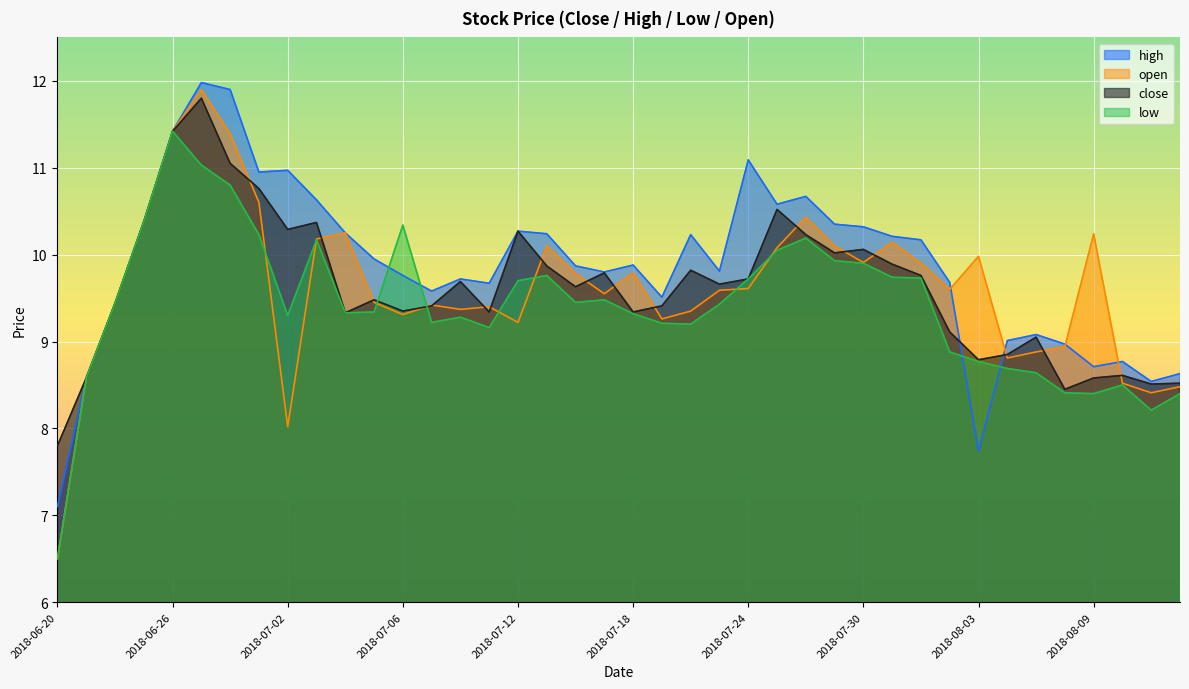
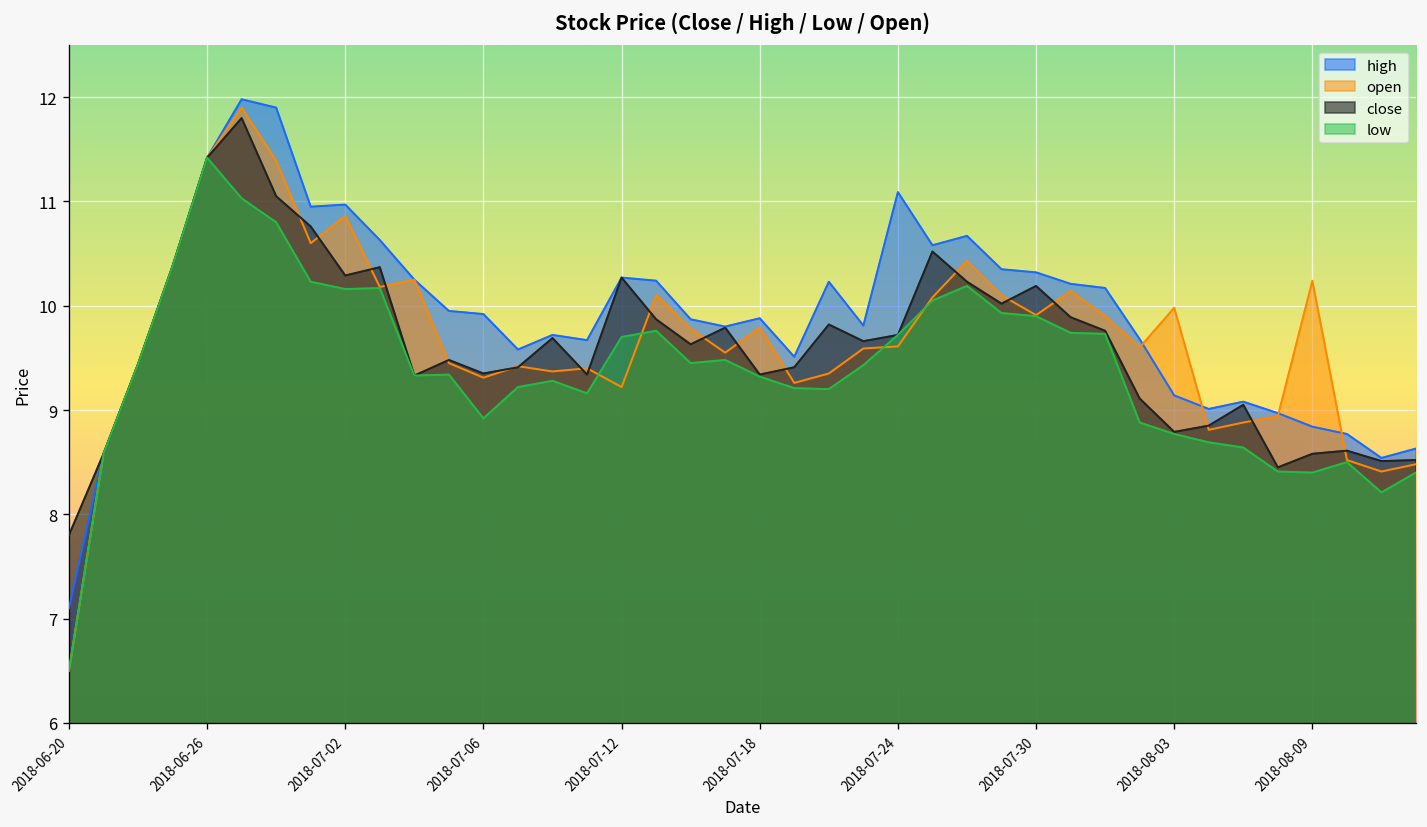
  {
    "high": {
      "2018-06-20": 7.1,
      "2018-07-02": 11.0,
-     "2018-07-06": 9.8,
+     "2018-07-06": 9.9,
      "2018-07-18": 9.9,
      "2018-07-24": 11.1,
      "2018-07-30": 10.3,
-     "2018-08-03": 7.7,
-     "2018-08-09": 8.7
+     "2018-08-03": 9.1,
+     "2018-08-09": 8.8
    },
    "open": {
-     "2018-07-02": 8.0,
+     "2018-07-02": 10.9,
      "2018-07-06": 9.3,
      "2018-07-12": 9.2,
      "2018-07-18": 9.8,
      "2018-07-24": 9.6,
      "2018-08-03": 10.0,
      "2018-08-09": 10.2
    },
    "close": {
      "2018-06-20": 7.8,
      "2018-07-02": 10.3,
      "2018-07-06": 9.4,
-     "2018-07-30": 10.1,
+     "2018-07-30": 10.2,
      "2018-08-09": 8.6
    },
    "low": {
-     "2018-07-02": 9.3,
-     "2018-07-06": 10.3,
+     "2018-07-02": 10.2,
+     "2018-07-06": 8.9,
      "2018-07-12": 9.7,
      "2018-08-09": 8.4
    }
  }
